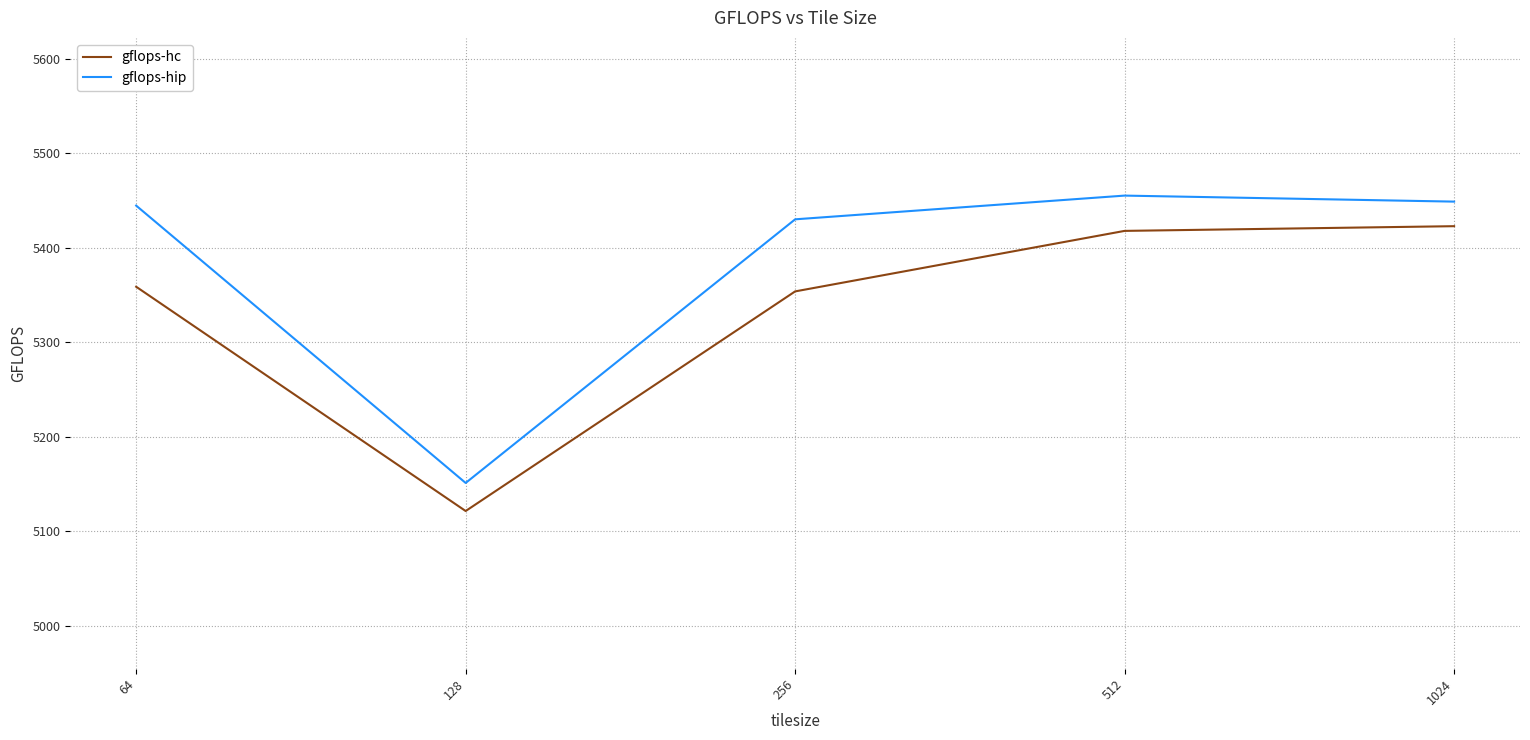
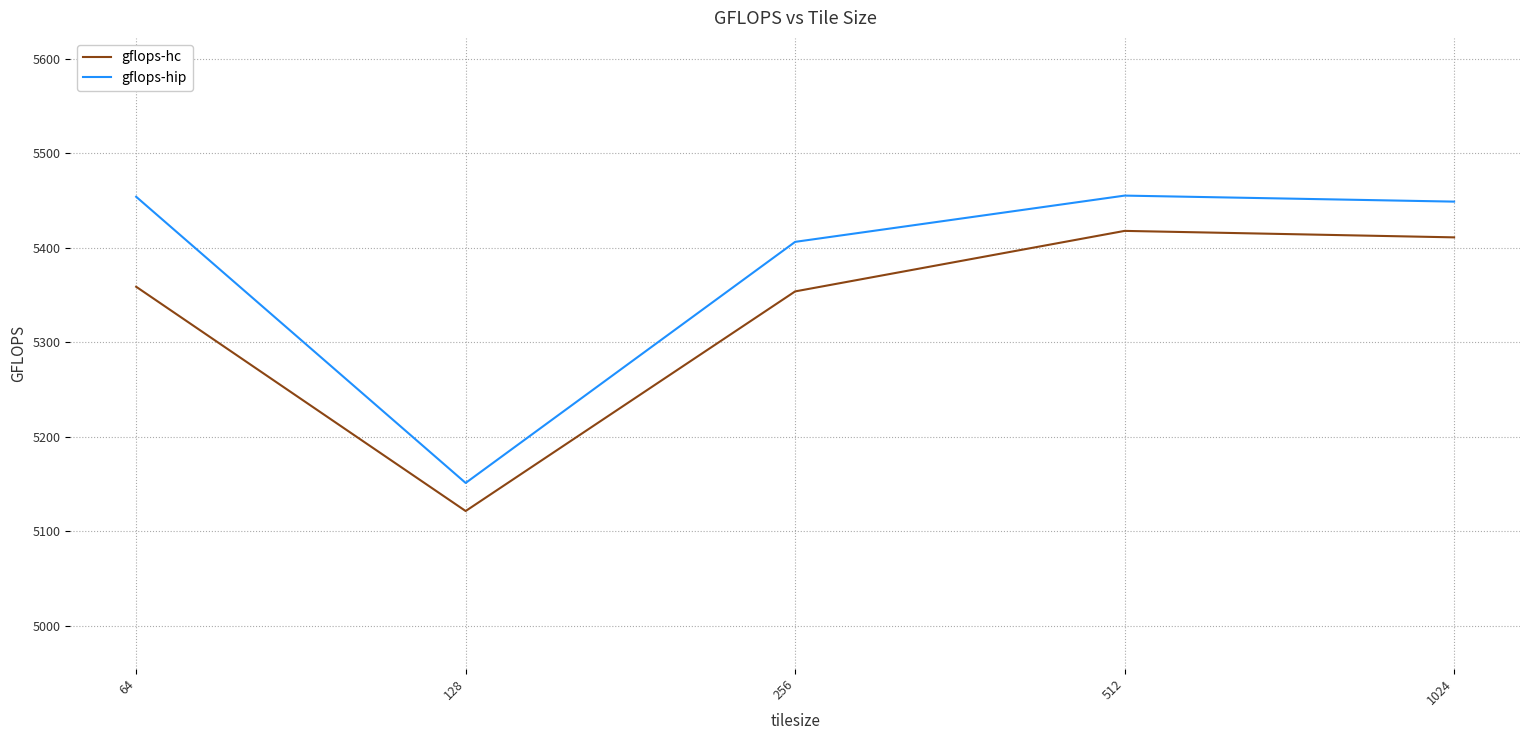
  {
    "gflops-hc": {
      "64": 5360,
      "128": 5120,
      "256": 5350,
      "512": 5420,
-     "1024": 5420
+     "1024": 5410
    },
    "gflops-hip": {
-     "64": 5440,
+     "64": 5450,
      "128": 5150,
-     "256": 5430,
+     "256": 5410,
      "512": 5460,
      "1024": 5450
    }
  }
